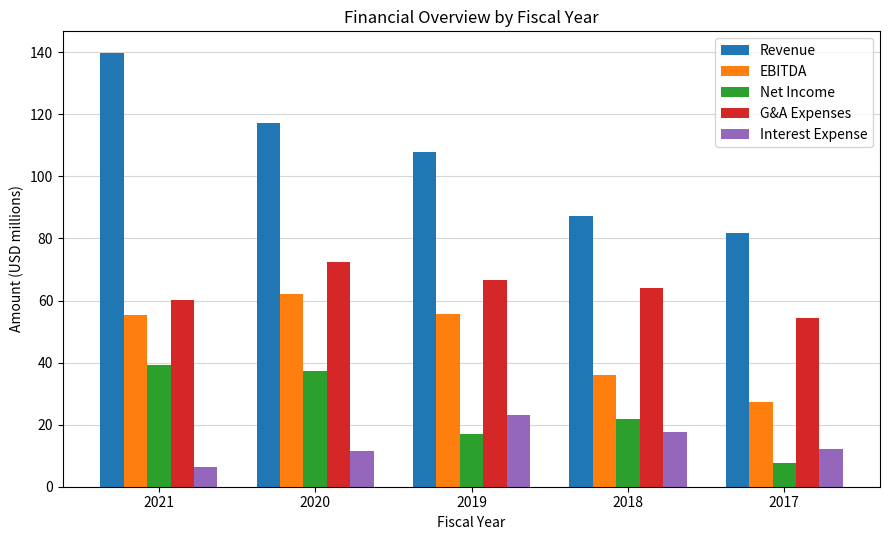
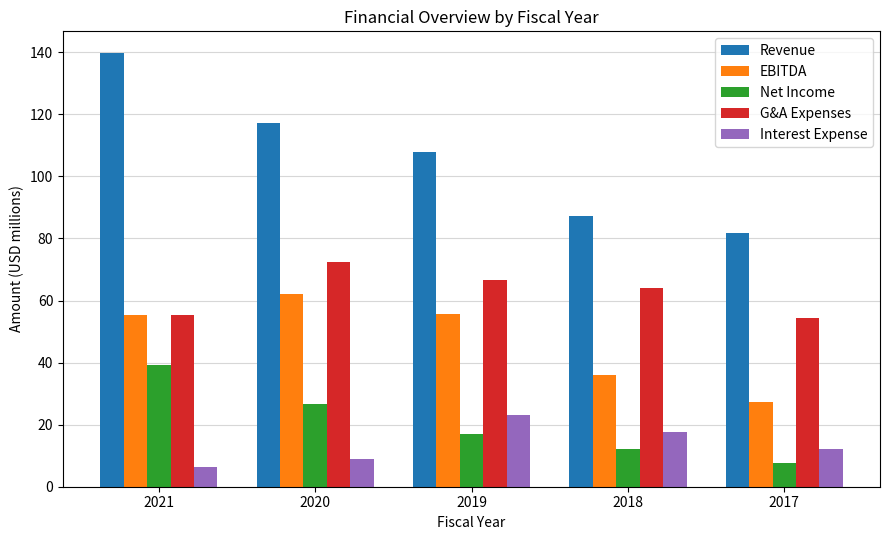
  {
    "Revenue": {
      "2021": 140,
      "2020": 117,
      "2019": 108,
      "2018": 87,
      "2017": 82
    },
    "EBITDA": {
      "2021": 55,
      "2020": 62,
      "2019": 56,
      "2018": 36,
      "2017": 27
    },
    "Net Income": {
      "2021": 39,
-     "2020": 37,
+     "2020": 27,
      "2019": 17,
-     "2018": 22,
+     "2018": 12,
      "2017": 8
    },
    "G&A Expenses": {
-     "2021": 60,
+     "2021": 55,
      "2020": 72,
      "2019": 67,
      "2018": 64,
      "2017": 54
    },
    "Interest Expense": {
      "2021": 6,
-     "2020": 12,
+     "2020": 9,
      "2019": 23,
      "2018": 18,
      "2017": 12
    }
  }
